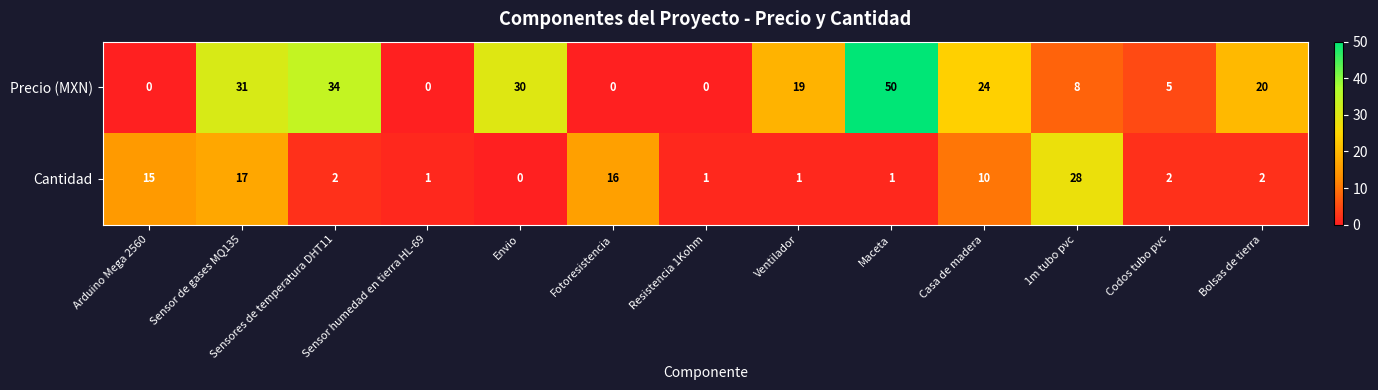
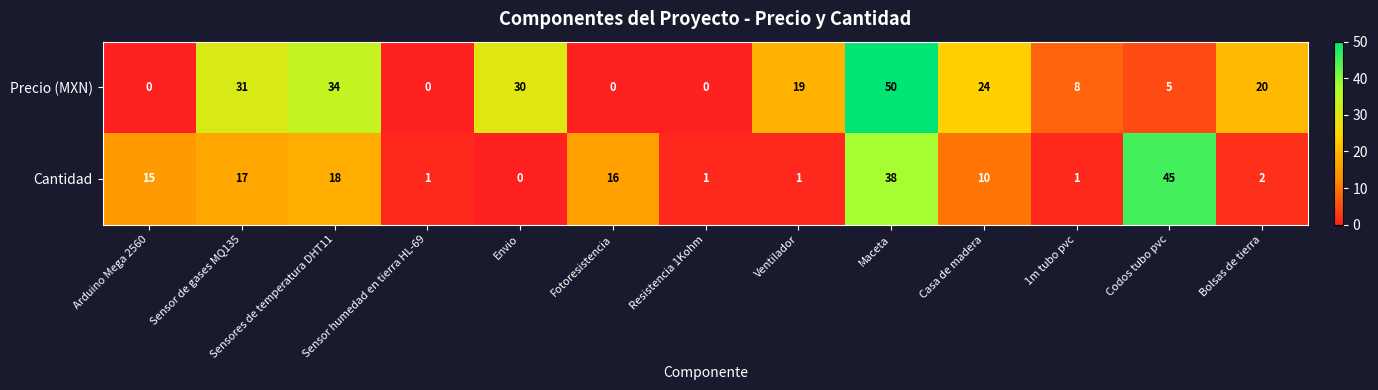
  {
    "Precio (MXN)": {
      "Arduino Mega 2560": 0,
      "Sensor de gases MQ135": 31,
      "Sensores de temperatura DHT11": 34,
      "Sensor humedad en tierra HL-69": 0,
      "Envio": 30,
      "Fotoresistencia": 0,
      "Resistencia 1Kohm": 0,
      "Ventilador": 19,
      "Maceta": 50,
      "Casa de madera": 24,
      "1m tubo pvc": 8,
      "Codos tubo pvc": 5,
      "Bolsas de tierra": 20
    },
    "Cantidad": {
      "Arduino Mega 2560": 15,
      "Sensor de gases MQ135": 17,
-     "Sensores de temperatura DHT11": 2,
+     "Sensores de temperatura DHT11": 18,
      "Sensor humedad en tierra HL-69": 1,
      "Envio": 0,
      "Fotoresistencia": 16,
      "Resistencia 1Kohm": 1,
      "Ventilador": 1,
-     "Maceta": 1,
+     "Maceta": 38,
      "Casa de madera": 10,
-     "1m tubo pvc": 28,
-     "Codos tubo pvc": 2,
+     "1m tubo pvc": 1,
+     "Codos tubo pvc": 45,
      "Bolsas de tierra": 2
    }
  }
